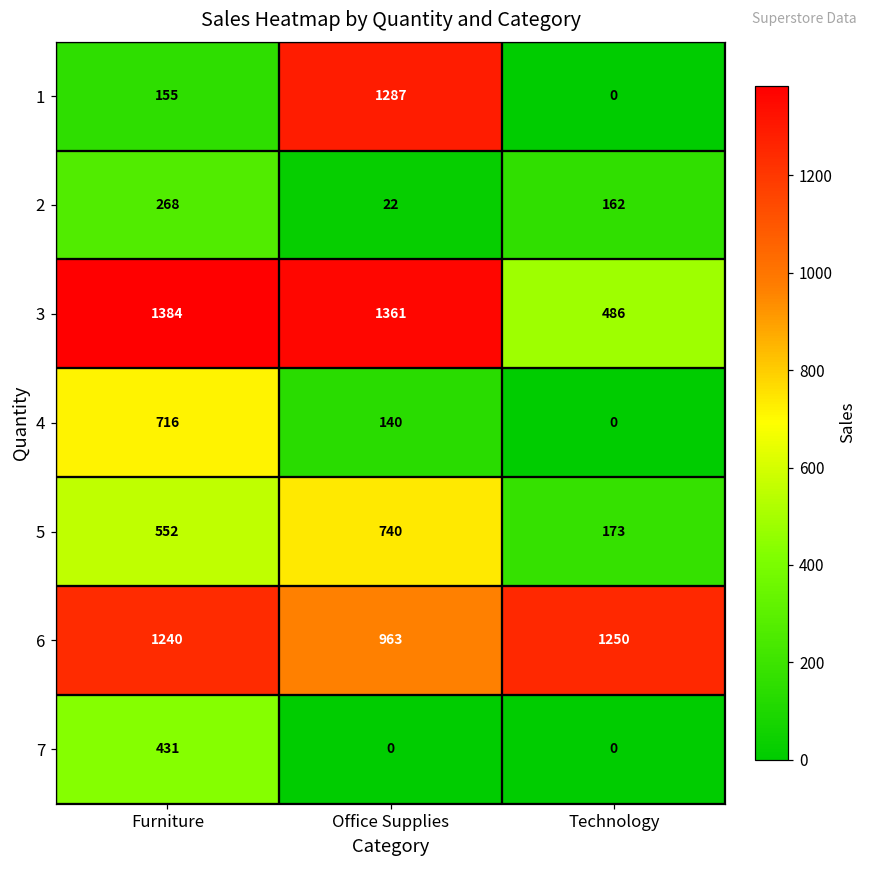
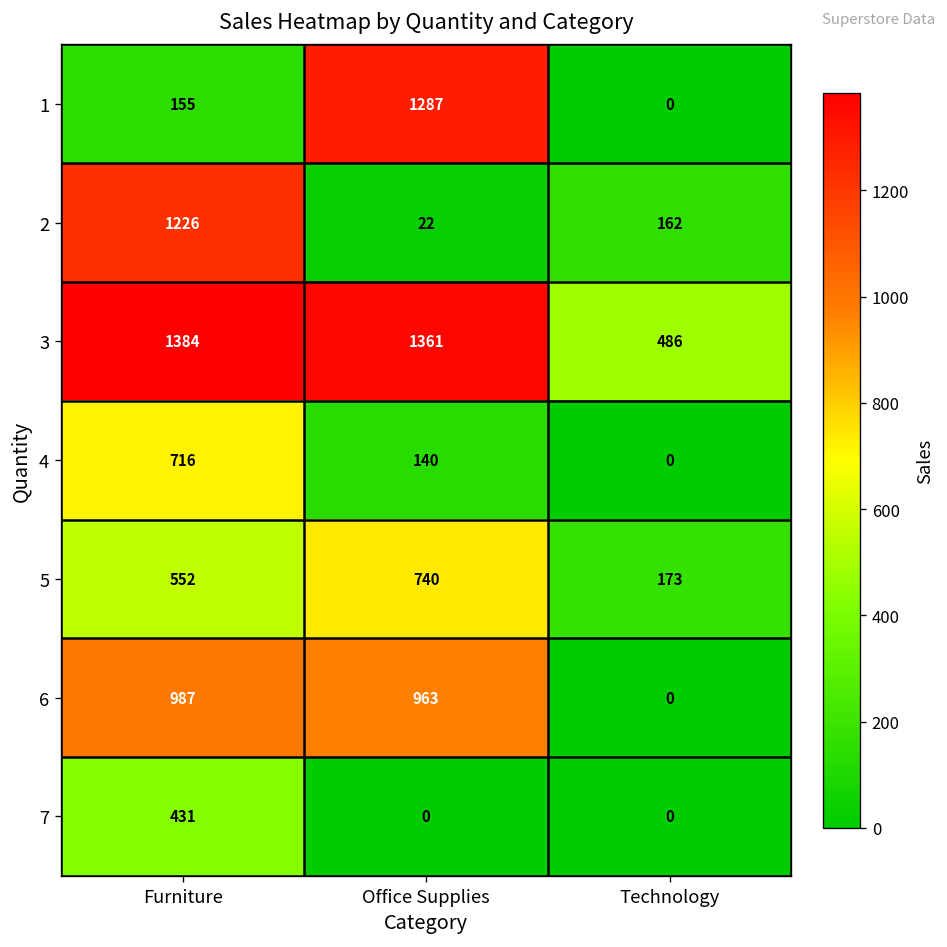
  {
    "1": {
      "Furniture": 155,
      "Office Supplies": 1287,
      "Technology": 0
    },
    "2": {
-     "Furniture": 268,
+     "Furniture": 1226,
      "Office Supplies": 22,
      "Technology": 162
    },
    "3": {
      "Furniture": 1384,
      "Office Supplies": 1361,
      "Technology": 486
    },
    "4": {
      "Furniture": 716,
      "Office Supplies": 140,
      "Technology": 0
    },
    "5": {
      "Furniture": 552,
      "Office Supplies": 740,
      "Technology": 173
    },
    "6": {
-     "Furniture": 1240,
+     "Furniture": 987,
      "Office Supplies": 963,
-     "Technology": 1250
+     "Technology": 0
    },
    "7": {
      "Furniture": 431,
      "Office Supplies": 0,
      "Technology": 0
    }
  }
